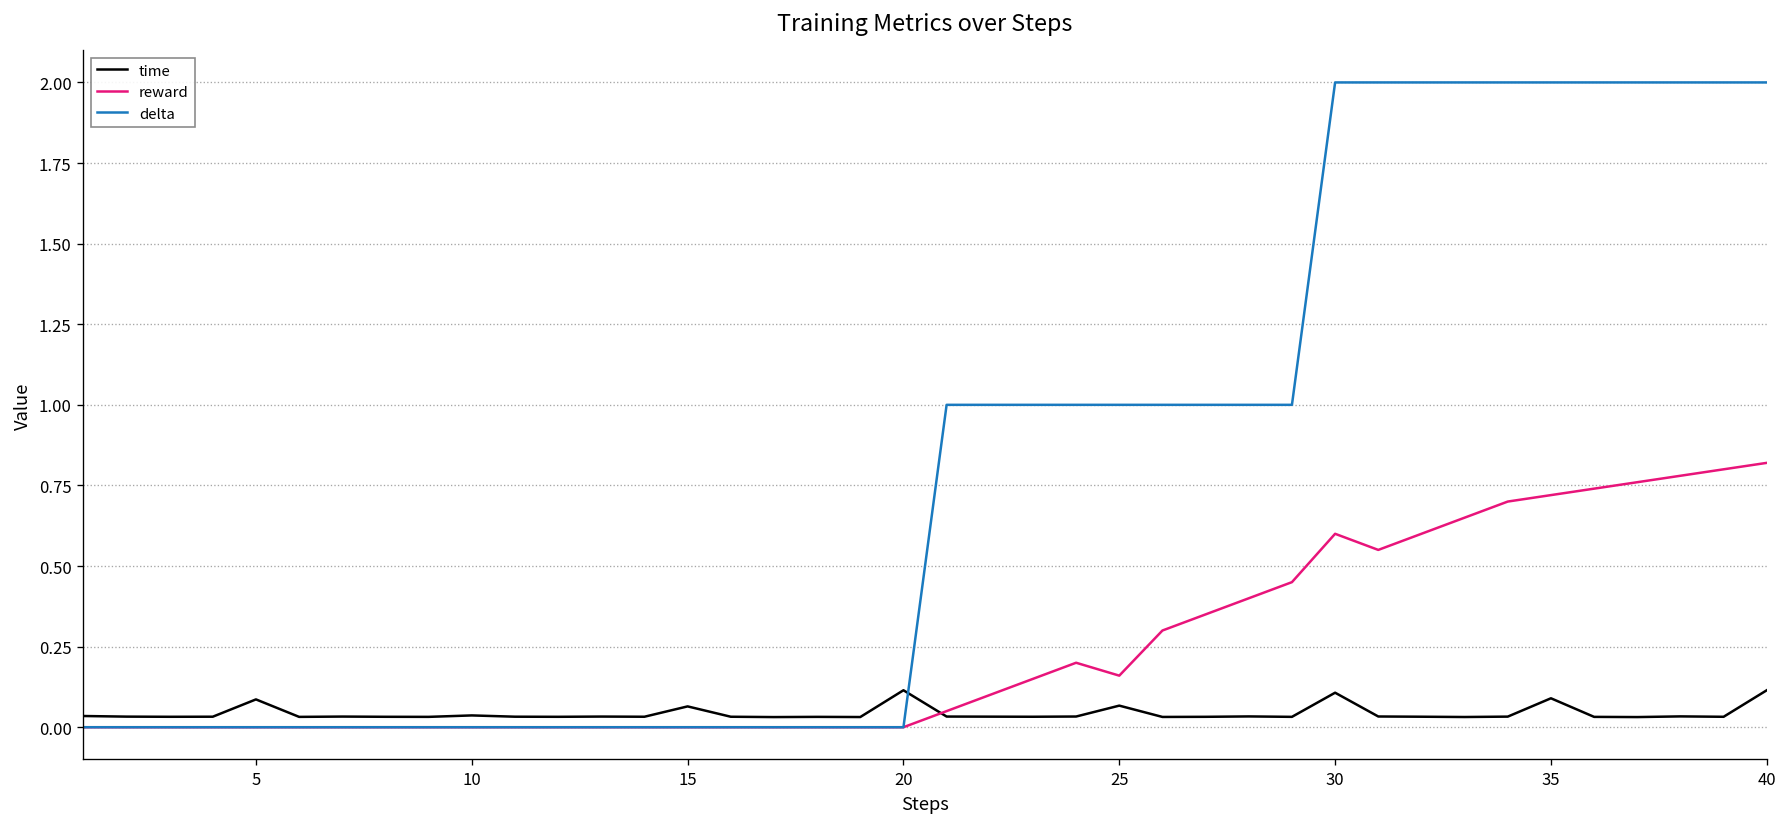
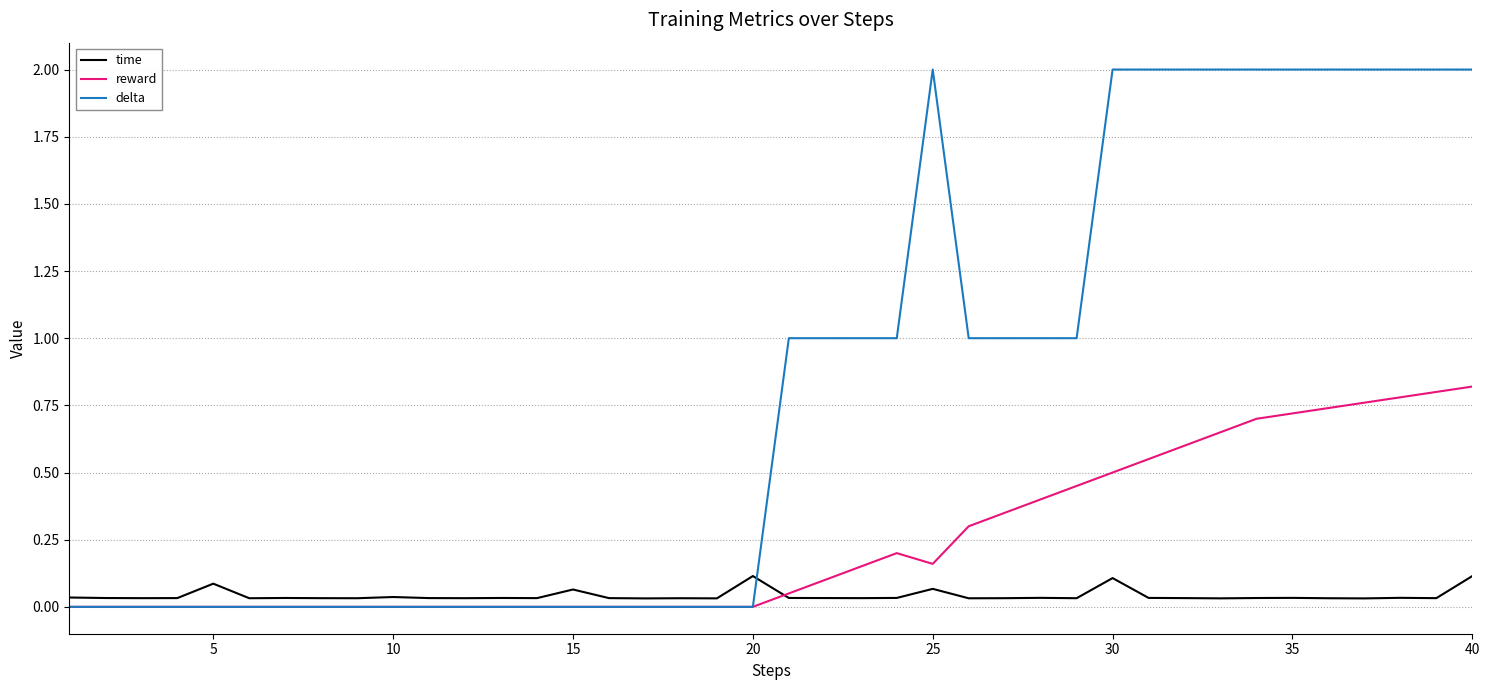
  {
    "time": {
      "5": 0.09,
      "10": 0.04,
      "15": 0.06,
      "20": 0.11,
      "25": 0.07,
      "30": 0.11,
-     "35": 0.09,
+     "35": 0.03,
      "40": 0.11
    },
    "reward": {
      "25": 0.16,
-     "30": 0.6,
+     "30": 0.5,
      "35": 0.72,
      "40": 0.82
    },
    "delta": {
-     "25": 1,
+     "25": 2,
      "30": 2,
      "35": 2,
      "40": 2
    }
  }
